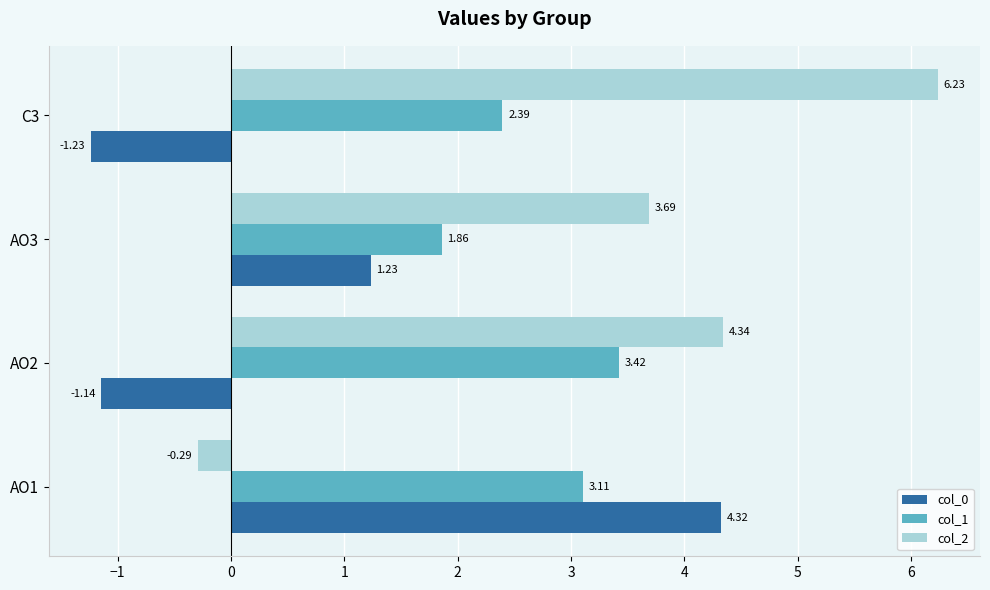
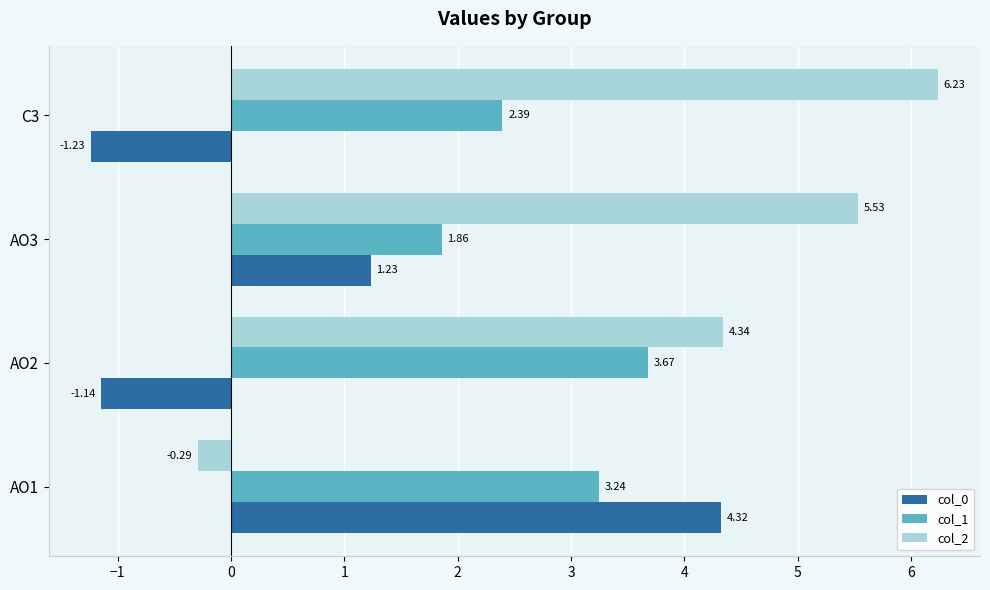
  {
    "col_0": {
      "C3": -1.23,
      "AO3": 1.23,
      "AO2": -1.14,
      "AO1": 4.32
    },
    "col_1": {
      "C3": 2.39,
      "AO3": 1.86,
-     "AO2": 3.42,
-     "AO1": 3.11
+     "AO2": 3.67,
+     "AO1": 3.24
    },
    "col_2": {
      "C3": 6.23,
-     "AO3": 3.69,
+     "AO3": 5.53,
      "AO2": 4.34,
      "AO1": -0.29
    }
  }
